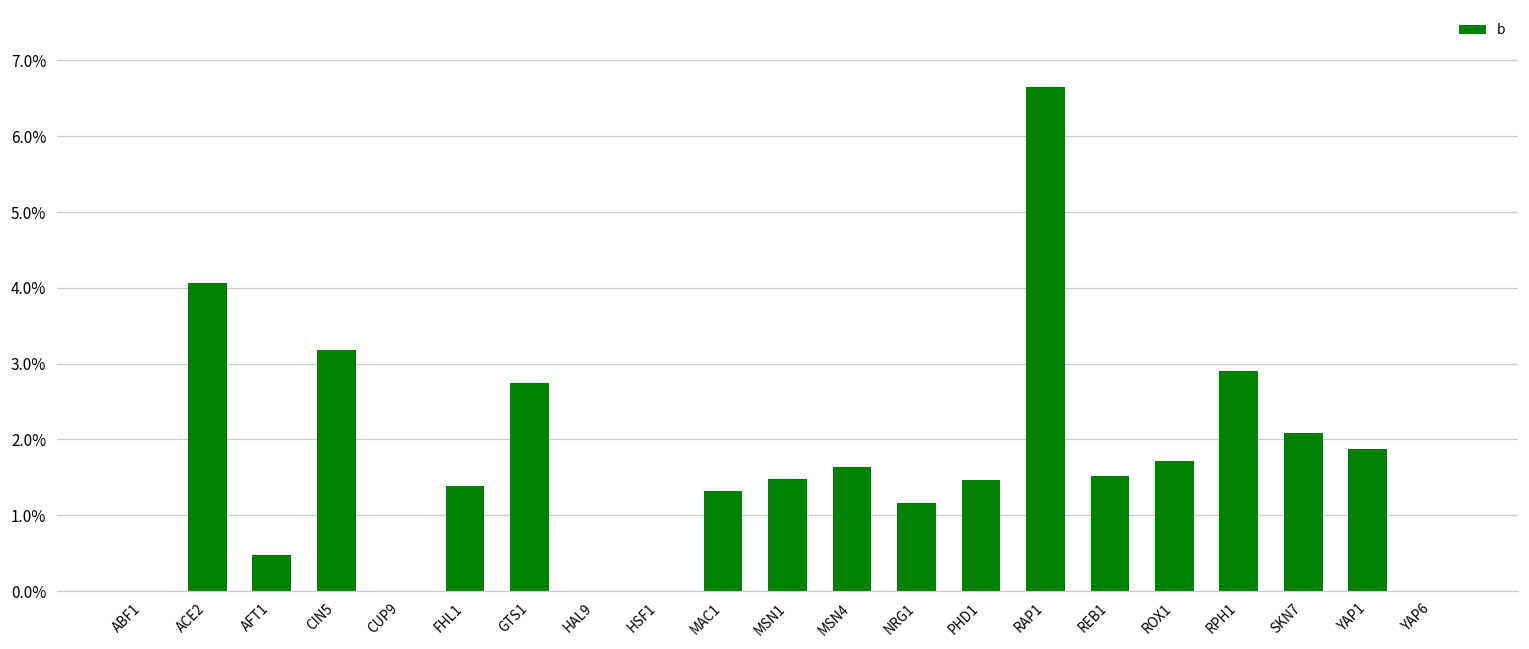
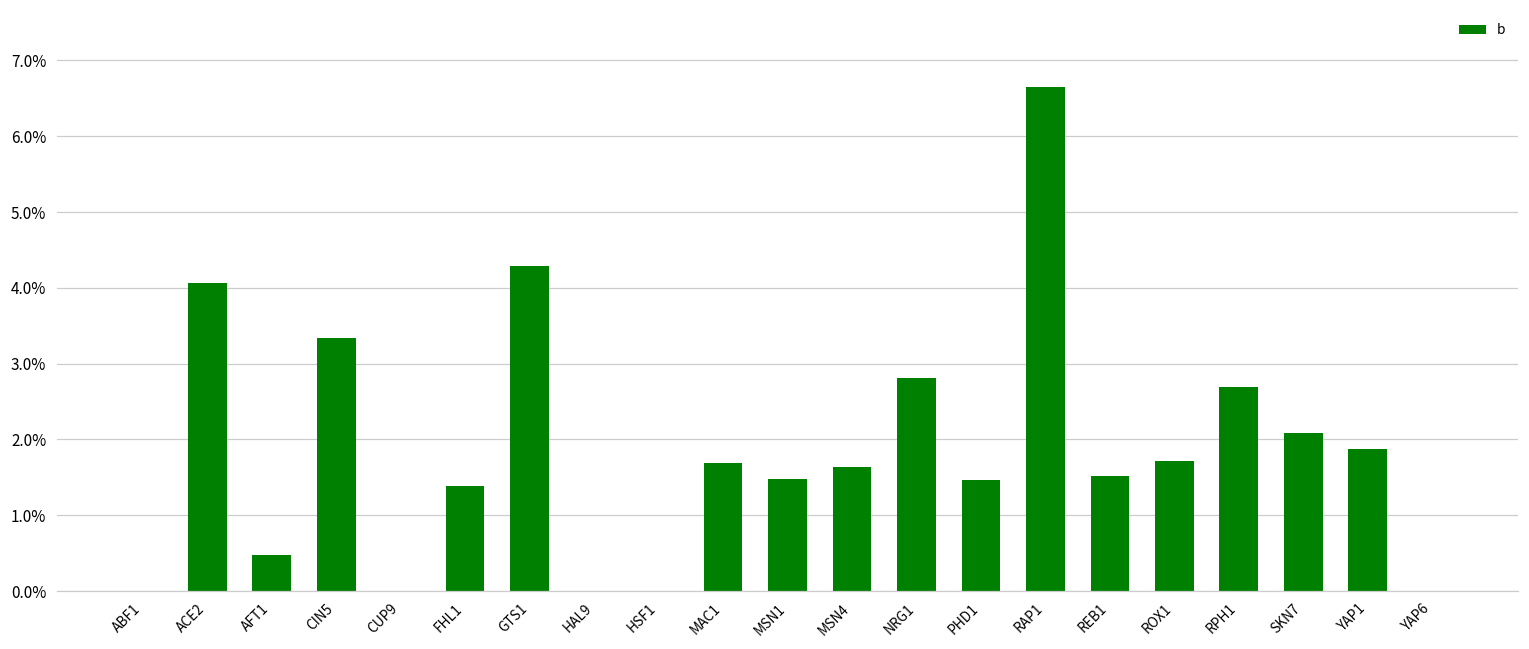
  {
    "ABF1": "0.0%",
    "ACE2": "4.1%",
    "AFT1": "0.5%",
-   "CIN5": "3.2%",
+   "CIN5": "3.3%",
    "CUP9": "0.0%",
    "FHL1": "1.4%",
-   "GTS1": "2.7%",
+   "GTS1": "4.3%",
    "HAL9": "0.0%",
    "HSF1": "0.0%",
-   "MAC1": "1.3%",
+   "MAC1": "1.7%",
    "MSN1": "1.5%",
    "MSN4": "1.6%",
-   "NRG1": "1.2%",
+   "NRG1": "2.8%",
    "PHD1": "1.5%",
    "RAP1": "6.7%",
    "REB1": "1.5%",
    "ROX1": "1.7%",
-   "RPH1": "2.9%",
+   "RPH1": "2.7%",
    "SKN7": "2.1%",
    "YAP1": "1.9%",
    "YAP6": "0.0%"
  }
